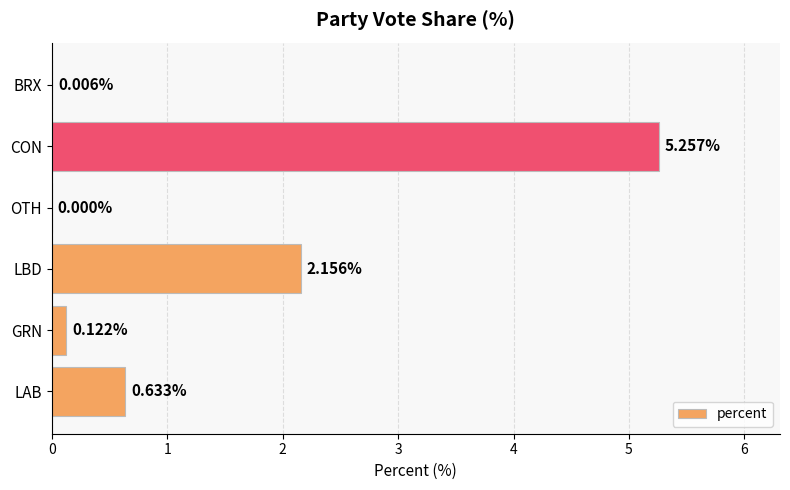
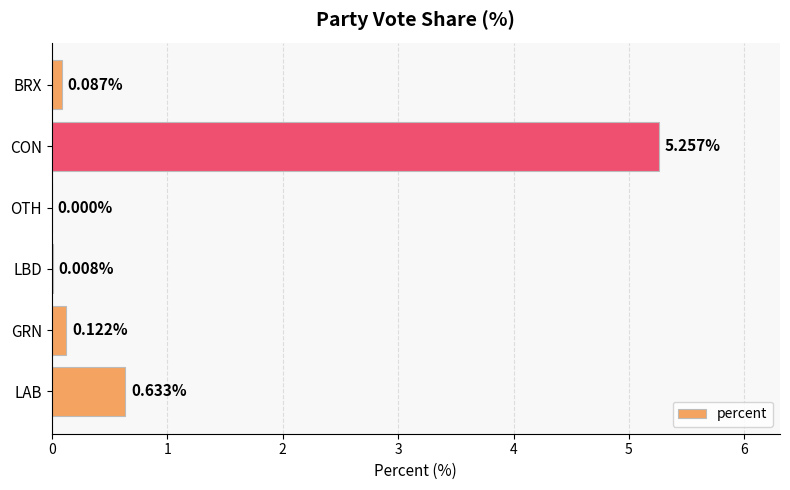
  {
-   "BRX": "0.006%",
+   "BRX": "0.087%",
    "CON": "5.257%",
    "OTH": "0.000%",
-   "LBD": "2.156%",
+   "LBD": "0.008%",
    "GRN": "0.122%",
    "LAB": "0.633%"
  }
